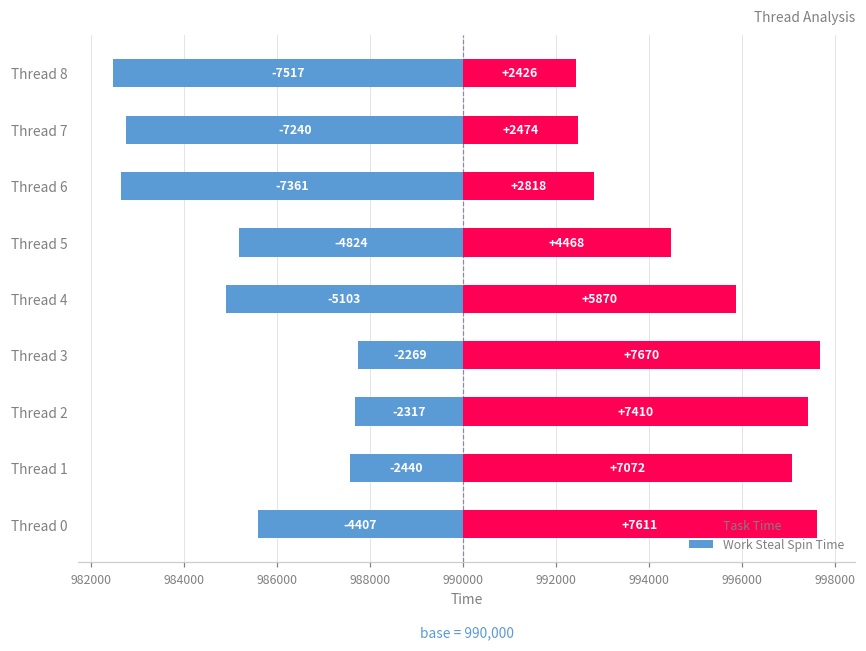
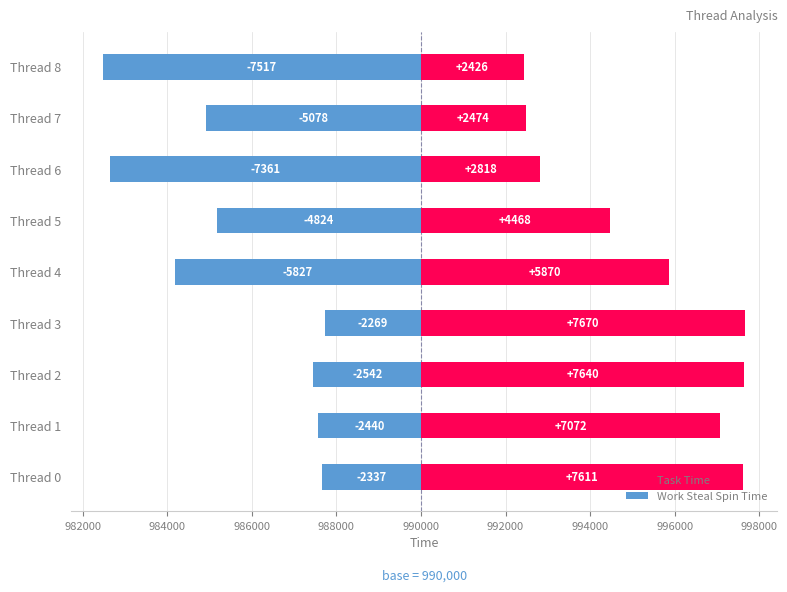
  {
    "Task Time": {
      "Thread 8": "+2426",
      "Thread 7": "+2474",
      "Thread 6": "+2818",
      "Thread 5": "+4468",
      "Thread 4": "+5870",
      "Thread 3": "+7670",
-     "Thread 2": "+7410",
+     "Thread 2": "+7640",
      "Thread 1": "+7072",
      "Thread 0": "+7611"
    },
    "Work Steal Spin Time": {
      "Thread 8": "-7517",
-     "Thread 7": "-7240",
+     "Thread 7": "-5078",
      "Thread 6": "-7361",
      "Thread 5": "-4824",
-     "Thread 4": "-5103",
+     "Thread 4": "-5827",
      "Thread 3": "-2269",
-     "Thread 2": "-2317",
+     "Thread 2": "-2542",
      "Thread 1": "-2440",
-     "Thread 0": "-4407"
+     "Thread 0": "-2337"
    }
  }
